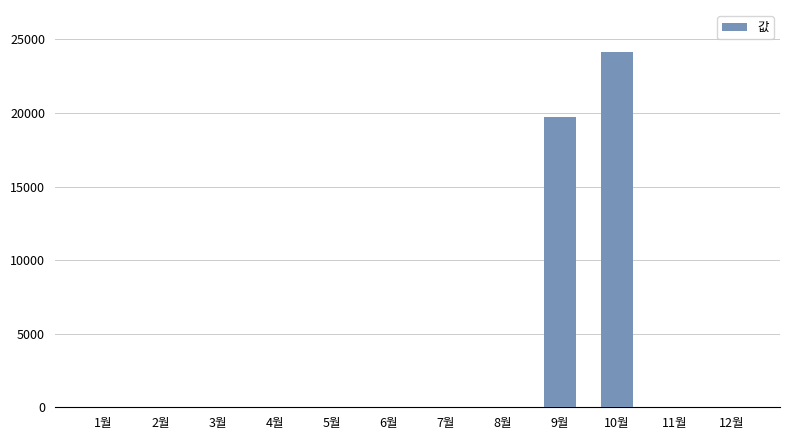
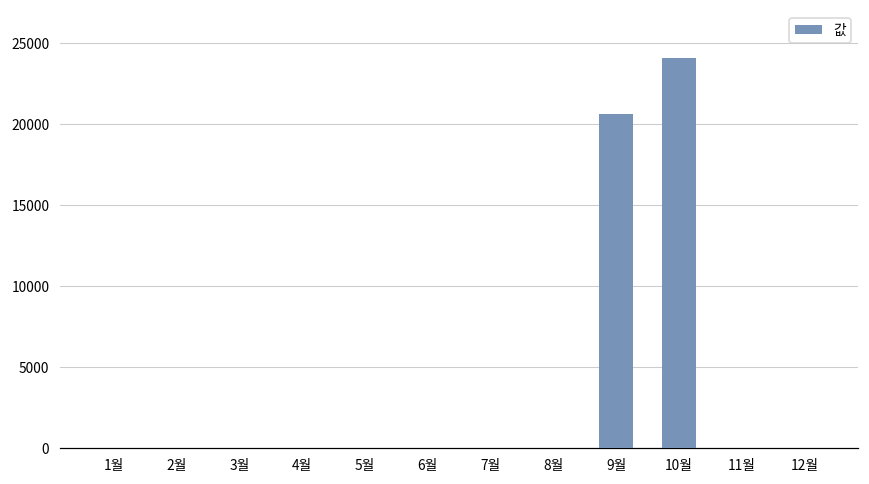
  {
    "1월": 0,
    "2월": 0,
    "3월": 0,
    "4월": 0,
    "5월": 0,
    "6월": 0,
    "7월": 0,
    "8월": 0,
-   "9월": 19700,
+   "9월": 20600,
    "10월": 24100,
    "11월": 0,
    "12월": 0
  }
